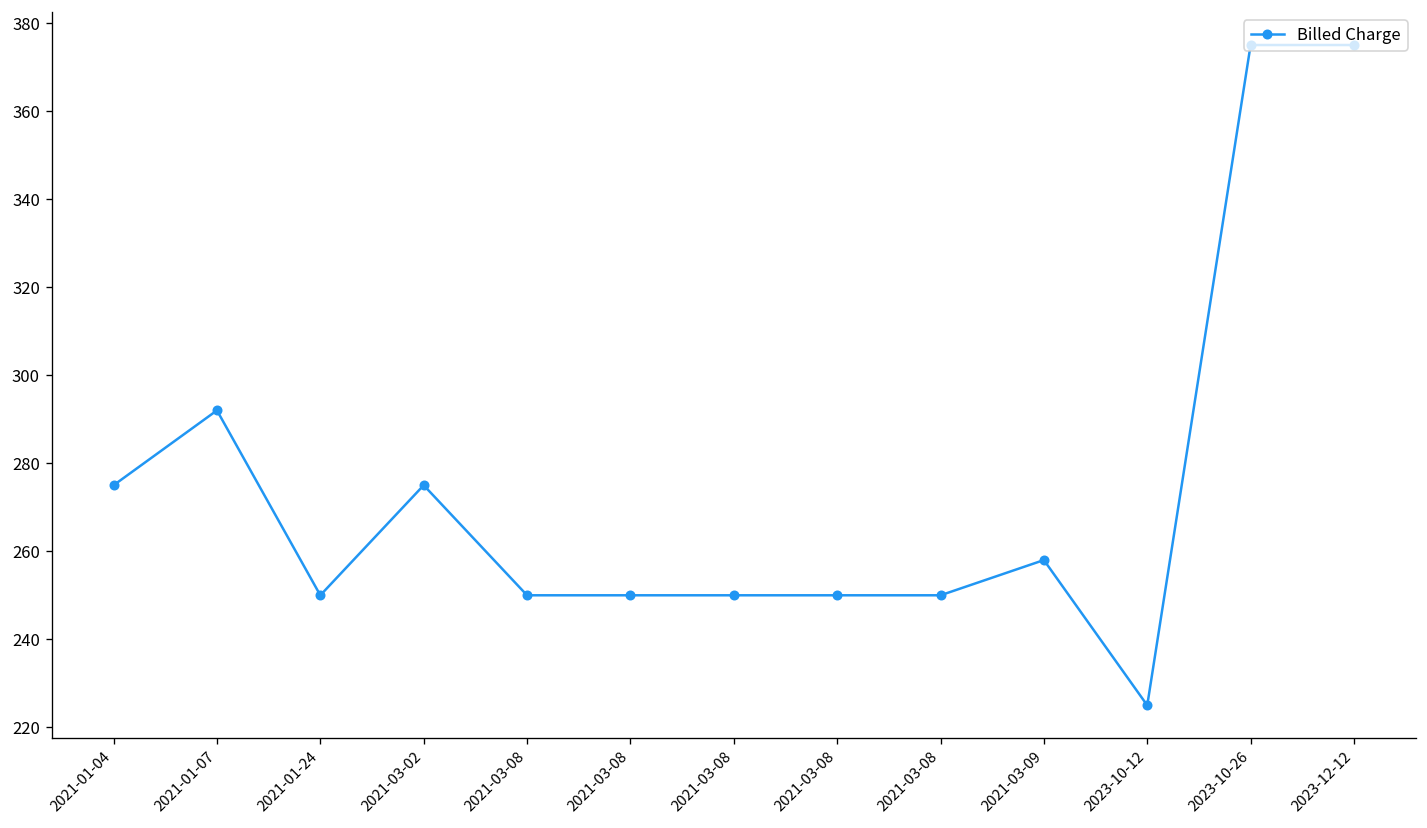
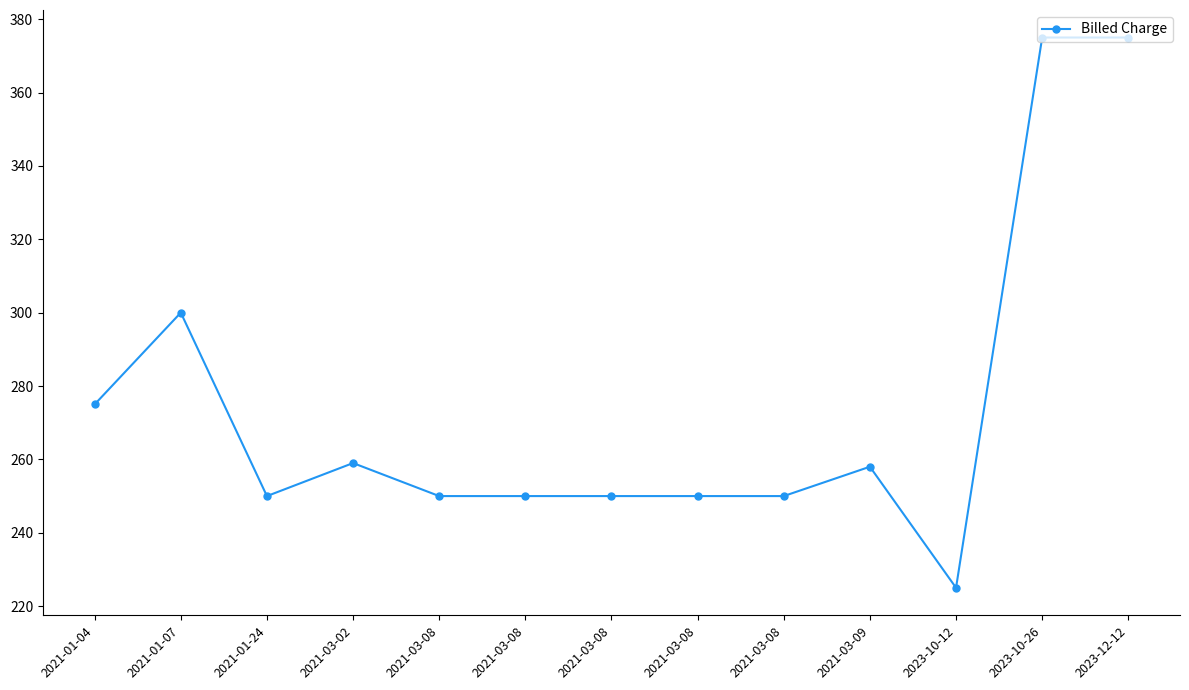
  {
    "2021-01-04": 275,
-   "2021-01-07": 292,
+   "2021-01-07": 300,
    "2021-01-24": 250,
-   "2021-03-02": 275,
+   "2021-03-02": 259,
    "2021-03-09": 258,
    "2023-10-12": 225
  }
